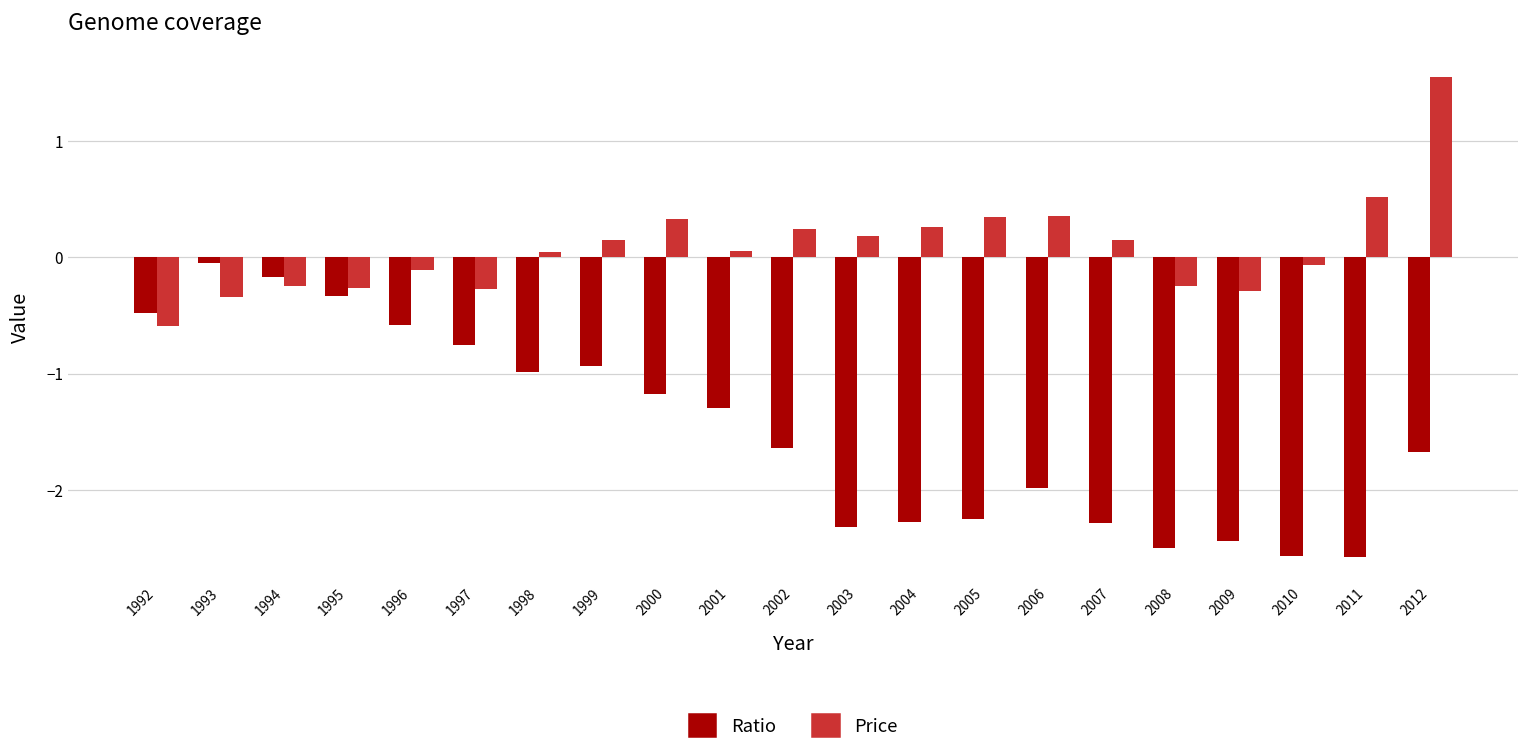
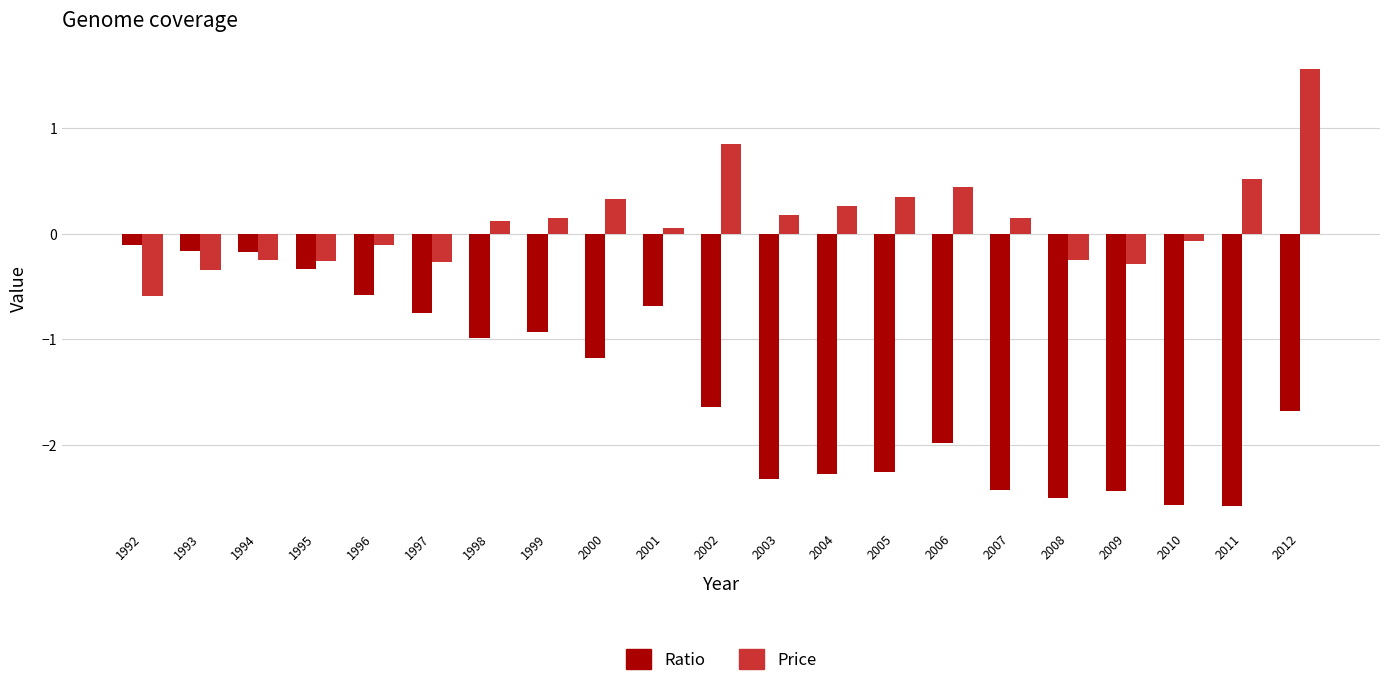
  {
    "Ratio": {
-     "1992": -0.48,
-     "1993": -0.05,
+     "1992": -0.10,
+     "1993": -0.17,
      "1994": -0.17,
      "1995": -0.33,
      "1996": -0.58,
      "1997": -0.75,
      "1998": -0.99,
      "1999": -0.93,
      "2000": -1.17,
-     "2001": -1.29,
+     "2001": -0.68,
      "2002": -1.64,
      "2003": -2.32,
      "2004": -2.27,
      "2005": -2.25,
      "2006": -1.98,
-     "2007": -2.28,
+     "2007": -2.42,
      "2008": -2.50,
      "2009": -2.43,
      "2010": -2.57,
      "2011": -2.58,
      "2012": -1.68
    },
    "Price": {
      "1992": -0.59,
      "1993": -0.34,
      "1994": -0.25,
      "1995": -0.26,
      "1996": -0.11,
      "1997": -0.27,
-     "1998": 0.05,
+     "1998": 0.12,
      "1999": 0.15,
      "2000": 0.33,
      "2001": 0.06,
-     "2002": 0.25,
+     "2002": 0.84,
      "2003": 0.18,
      "2004": 0.26,
      "2005": 0.35,
-     "2006": 0.36,
+     "2006": 0.44,
      "2007": 0.15,
      "2008": -0.24,
      "2009": -0.29,
      "2010": -0.07,
      "2011": 0.52,
      "2012": 1.55
    }
  }
